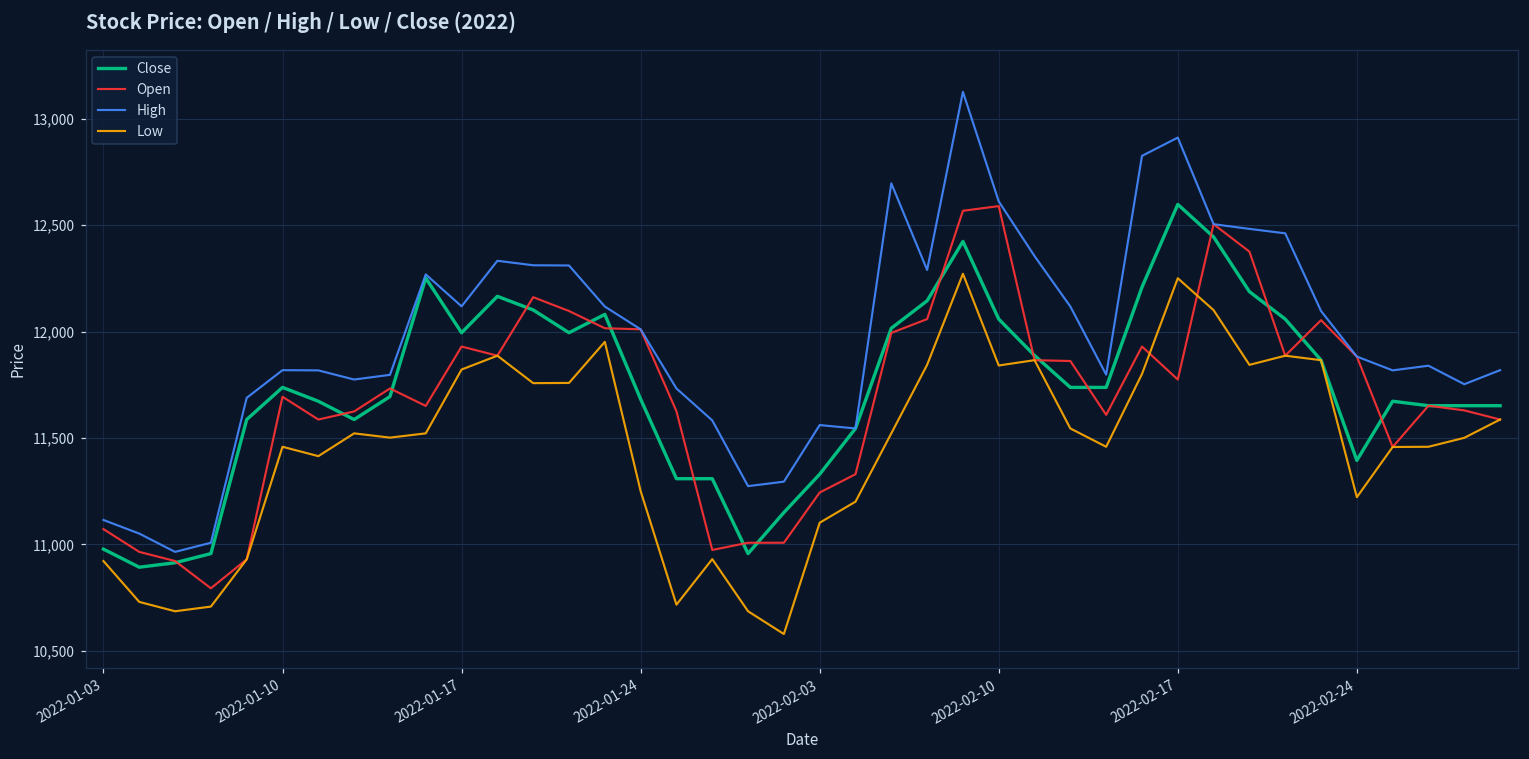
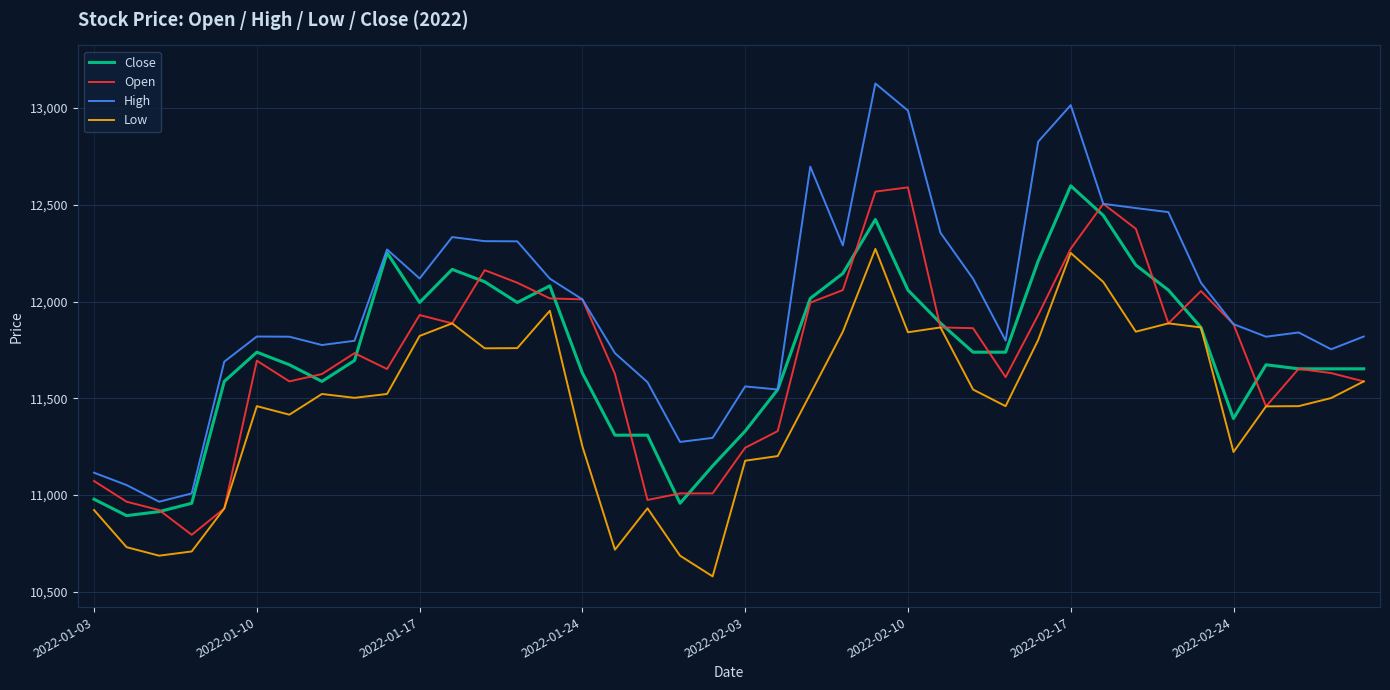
  {
    "Close": {
      "2022-01-03": "10,980",
      "2022-01-10": "11,740",
      "2022-01-17": "12,000",
-     "2022-01-24": "11,680",
+     "2022-01-24": "11,630",
      "2022-02-03": "11,330",
      "2022-02-10": "12,060",
      "2022-02-17": "12,600",
      "2022-02-24": "11,400"
    },
    "Open": {
      "2022-01-03": "11,070",
      "2022-01-10": "11,690",
      "2022-01-17": "11,930",
      "2022-02-03": "11,240",
      "2022-02-10": "12,590",
-     "2022-02-17": "11,780"
+     "2022-02-17": "12,270"
    },
    "High": {
      "2022-01-03": "11,120",
      "2022-01-10": "11,820",
      "2022-01-17": "12,120",
      "2022-02-03": "11,560",
-     "2022-02-10": "12,610",
-     "2022-02-17": "12,910"
+     "2022-02-10": "12,990",
+     "2022-02-17": "13,020"
    },
    "Low": {
      "2022-01-03": "10,920",
      "2022-01-10": "11,460",
      "2022-01-17": "11,820",
      "2022-01-24": "11,250",
-     "2022-02-03": "11,100",
+     "2022-02-03": "11,180",
      "2022-02-10": "11,840",
      "2022-02-17": "12,250",
      "2022-02-24": "11,220"
    }
  }
